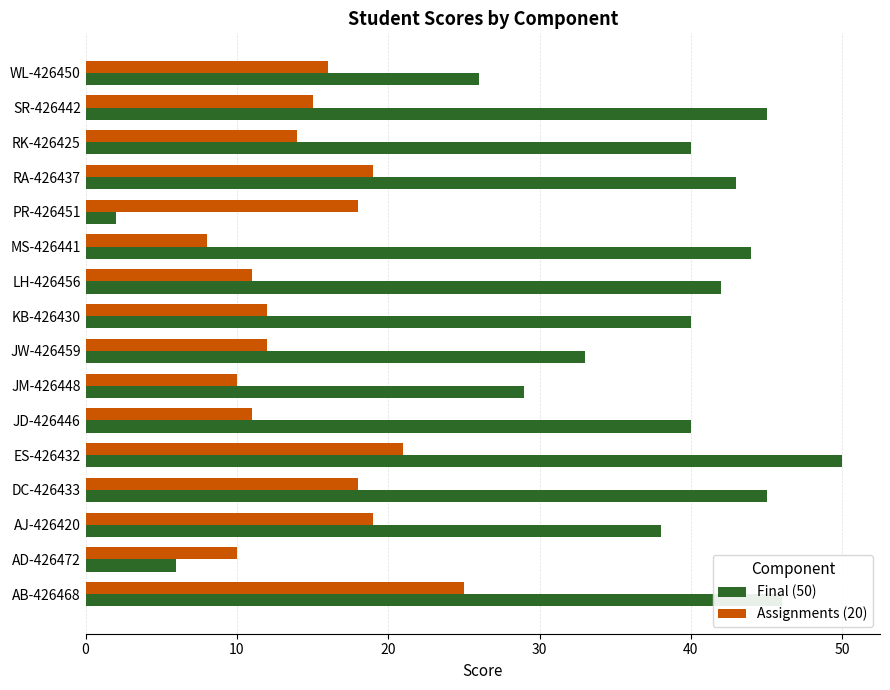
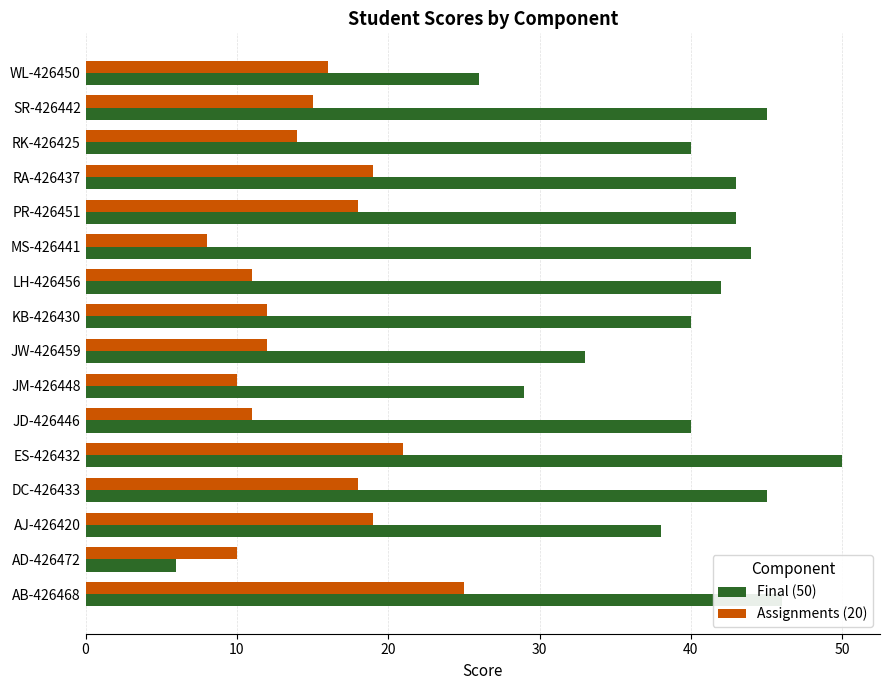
  {
    "Final (50)": {
      "WL-426450": 26,
      "SR-426442": 45,
      "RK-426425": 40,
      "RA-426437": 43,
-     "PR-426451": 2,
+     "PR-426451": 43,
      "MS-426441": 44,
      "LH-426456": 42,
      "KB-426430": 40,
      "JW-426459": 33,
      "JM-426448": 29,
      "JD-426446": 40,
      "ES-426432": 50,
      "DC-426433": 45,
      "AJ-426420": 38,
      "AD-426472": 6
    },
    "Assignments (20)": {
      "WL-426450": 16,
      "SR-426442": 15,
      "RK-426425": 14,
      "RA-426437": 19,
      "PR-426451": 18,
      "MS-426441": 8,
      "LH-426456": 11,
      "KB-426430": 12,
      "JW-426459": 12,
      "JM-426448": 10,
      "JD-426446": 11,
      "ES-426432": 21,
      "DC-426433": 18,
      "AJ-426420": 19,
      "AD-426472": 10,
      "AB-426468": 25
    }
  }
